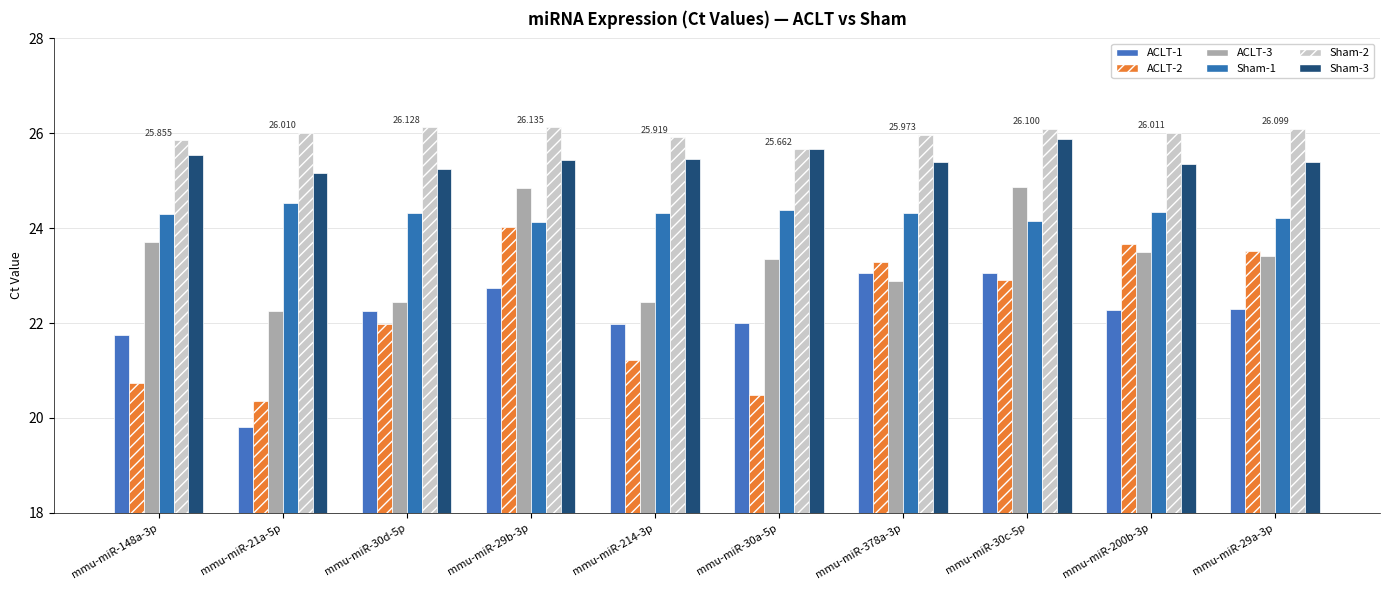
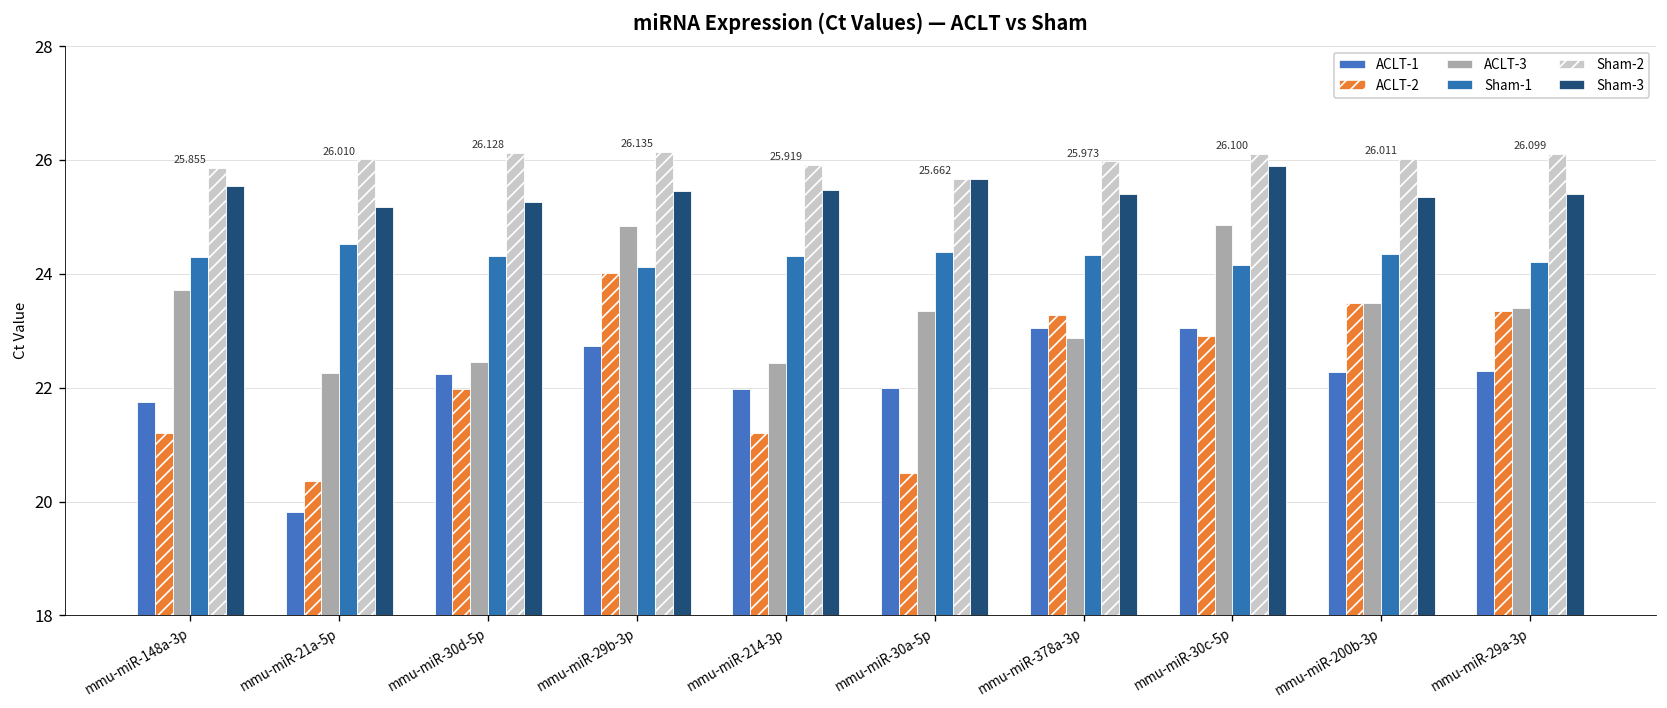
  {
    "ACLT-2": {
-     "mmu-miR-148a-3p": 20.7,
+     "mmu-miR-148a-3p": 21.2,
      "mmu-miR-21a-5p": 20.4,
      "mmu-miR-30d-5p": 22.0,
      "mmu-miR-29b-3p": 24.0,
      "mmu-miR-214-3p": 21.2,
      "mmu-miR-30a-5p": 20.5,
      "mmu-miR-378a-3p": 23.3,
      "mmu-miR-30c-5p": 22.9,
-     "mmu-miR-200b-3p": 23.7,
-     "mmu-miR-29a-3p": 23.5
+     "mmu-miR-200b-3p": 23.5,
+     "mmu-miR-29a-3p": 23.3
    },
    "Sham-3": {
      "mmu-miR-148a-3p": 25.5,
      "mmu-miR-21a-5p": 25.2,
      "mmu-miR-30d-5p": 25.3,
      "mmu-miR-29b-3p": 25.4,
      "mmu-miR-214-3p": 25.5,
      "mmu-miR-30a-5p": 25.7,
      "mmu-miR-378a-3p": 25.4,
      "mmu-miR-30c-5p": 25.9,
      "mmu-miR-200b-3p": 25.3,
      "mmu-miR-29a-3p": 25.4
    }
  }
